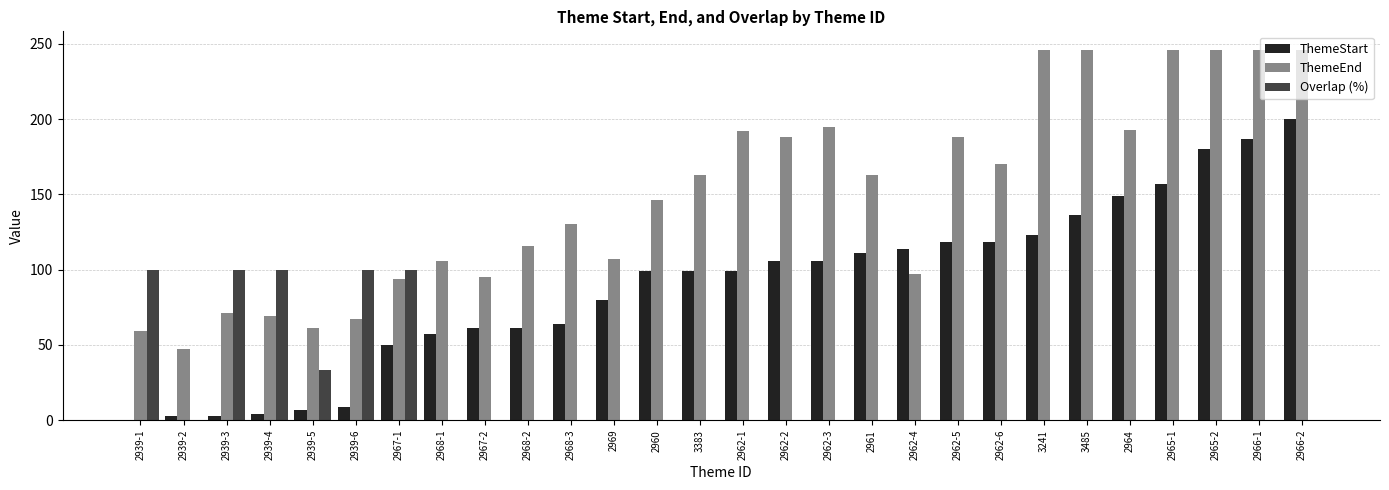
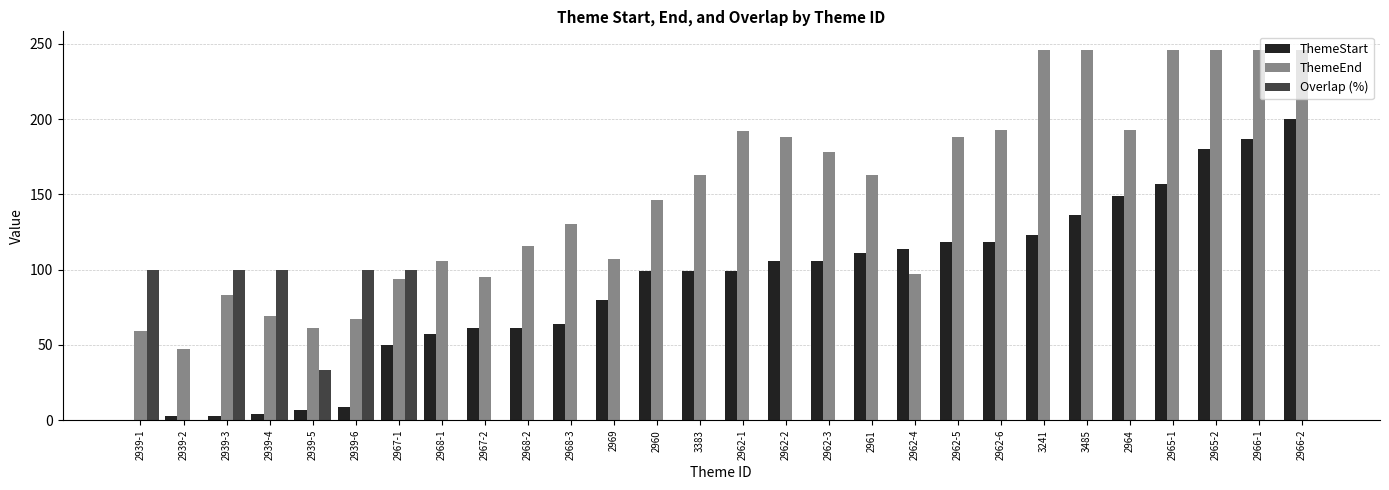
  {
    "ThemeEnd": {
      "2939-1": 59,
      "2939-2": 47,
-     "2939-3": 71,
+     "2939-3": 83,
      "2939-4": 69,
      "2939-5": 61,
      "2939-6": 67,
      "2967-1": 94,
      "2968-1": 106,
      "2967-2": 95,
      "2968-2": 116,
      "2968-3": 130,
      "2969": 107,
      "2960": 146,
      "3383": 163,
      "2962-1": 192,
      "2962-2": 188,
-     "2962-3": 195,
+     "2962-3": 178,
      "2961": 163,
      "2962-4": 97,
      "2962-5": 188,
-     "2962-6": 170,
+     "2962-6": 193,
      "3241": 246,
      "3485": 246,
      "2964": 193,
      "2965-1": 246,
      "2965-2": 246,
      "2966-1": 246
    }
  }
